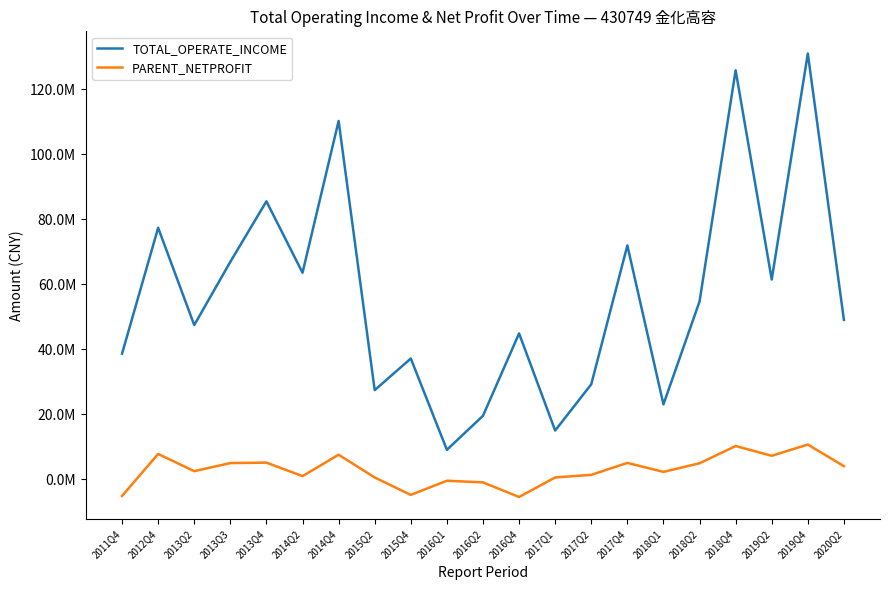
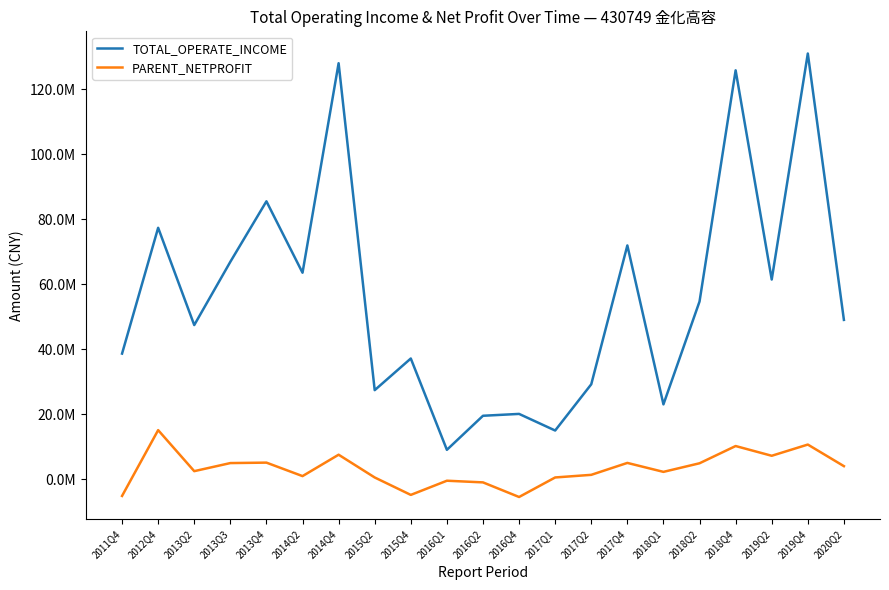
  {
    "TOTAL_OPERATE_INCOME": {
      "2011Q4": 39000000,
      "2012Q4": 77000000,
      "2013Q2": 47000000,
      "2013Q3": 67000000,
      "2013Q4": 85000000,
      "2014Q2": 64000000,
-     "2014Q4": 110000000,
+     "2014Q4": 128000000,
      "2015Q2": 27000000,
      "2015Q4": 37000000,
      "2016Q1": 9000000,
      "2016Q2": 20000000,
-     "2016Q4": 45000000,
+     "2016Q4": 20000000,
      "2017Q1": 15000000,
      "2017Q2": 29000000,
      "2017Q4": 72000000,
      "2018Q1": 23000000,
      "2018Q2": 55000000,
      "2018Q4": 126000000,
      "2019Q2": 61000000,
      "2019Q4": 131000000,
      "2020Q2": 49000000
    },
    "PARENT_NETPROFIT": {
      "2011Q4": -5000000,
-     "2012Q4": 8000000,
+     "2012Q4": 15000000,
      "2013Q2": 2000000,
      "2013Q3": 5000000,
      "2013Q4": 5000000,
      "2014Q2": 1000000,
      "2014Q4": 8000000,
      "2015Q2": 1000000,
      "2015Q4": -5000000,
      "2016Q1": 0,
      "2016Q2": -1000000,
      "2016Q4": -5000000,
      "2017Q1": 1000000,
      "2017Q2": 1000000,
      "2017Q4": 5000000,
      "2018Q1": 2000000,
      "2018Q2": 5000000,
      "2018Q4": 10000000,
      "2019Q2": 7000000,
      "2019Q4": 11000000,
      "2020Q2": 4000000
    }
  }
